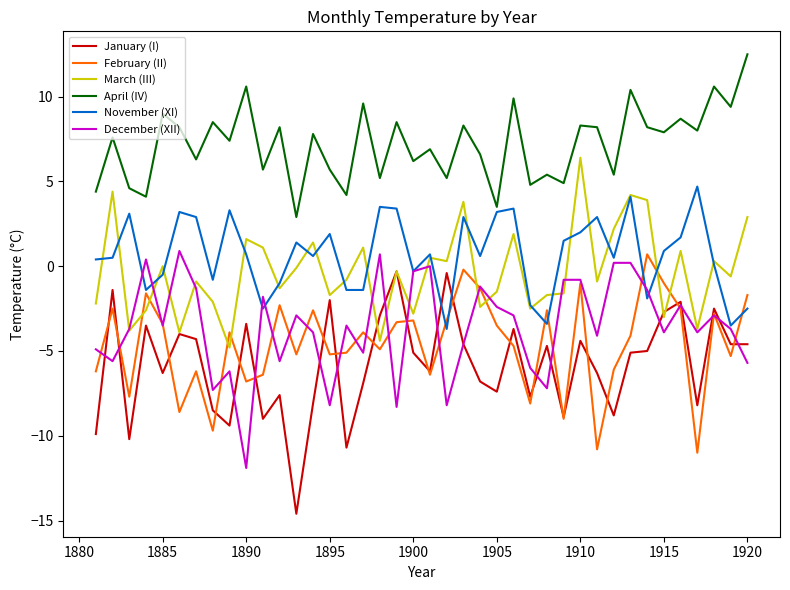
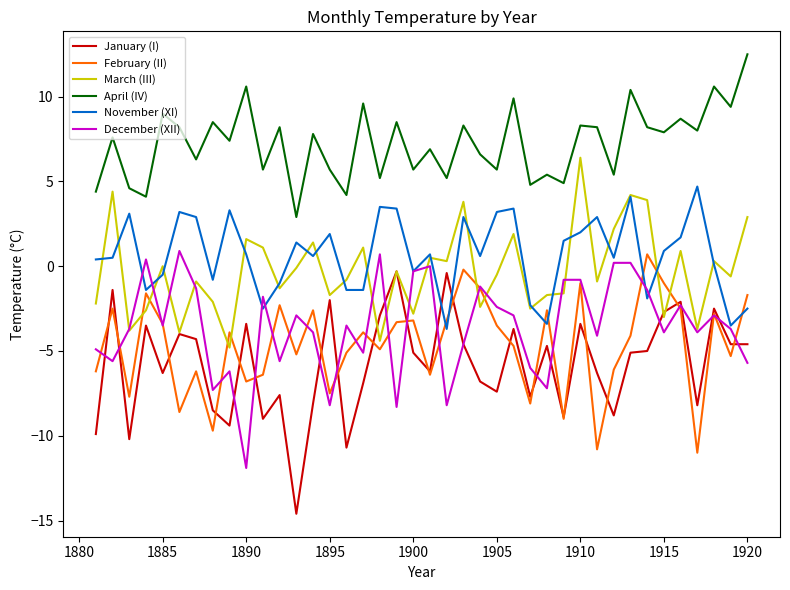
  {
    "January (I)": {
      "1885": -6.3,
      "1890": -3.4,
      "1895": -2.0,
      "1900": -5.1,
      "1905": -7.4,
-     "1910": -4.4,
+     "1910": -3.4,
      "1915": -2.7,
      "1920": -4.6
    },
    "February (II)": {
      "1890": -6.8,
-     "1895": -5.2,
+     "1895": -7.5,
      "1900": -3.2,
      "1905": -3.5,
      "1910": -1.0,
      "1915": -1.0,
      "1920": -1.7
    },
    "March (III)": {
      "1885": 0.0,
      "1890": 1.6,
      "1895": -1.7,
      "1900": -2.8,
-     "1905": -1.5,
+     "1905": -0.5,
      "1910": 6.4,
      "1915": -3.0,
      "1920": 2.9
    },
    "April (IV)": {
      "1890": 10.6,
      "1895": 5.7,
-     "1900": 6.2,
-     "1905": 3.5,
+     "1900": 5.7,
+     "1905": 5.7,
      "1910": 8.3,
      "1915": 7.9,
      "1920": 12.5
    },
    "November (XI)": {
      "1885": -0.5,
      "1890": 0.7,
      "1895": 1.9,
      "1905": 3.2,
      "1910": 2.0,
      "1915": 0.9,
      "1920": -2.5
    },
    "December (XII)": {
      "1890": -11.9,
      "1895": -8.2,
      "1905": -2.4,
      "1910": -0.8,
      "1915": -3.9,
      "1920": -5.7
    }
  }
